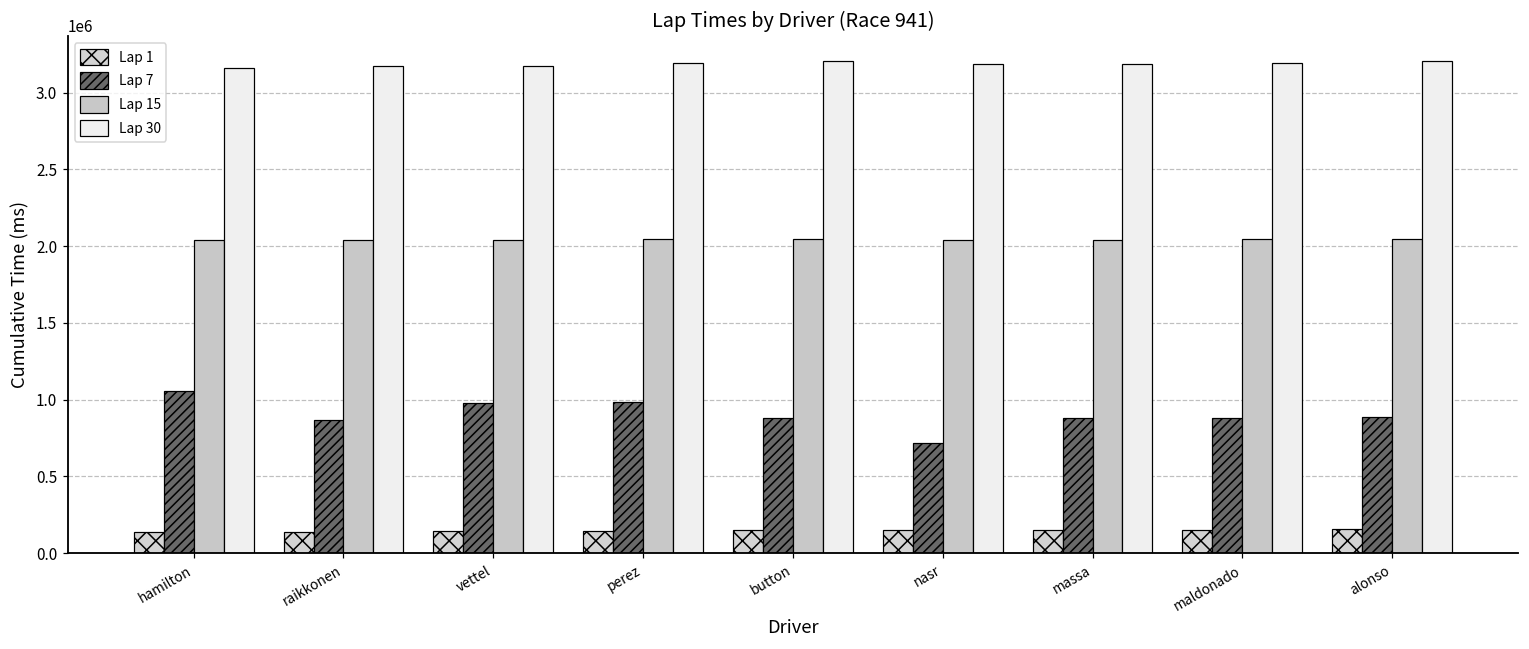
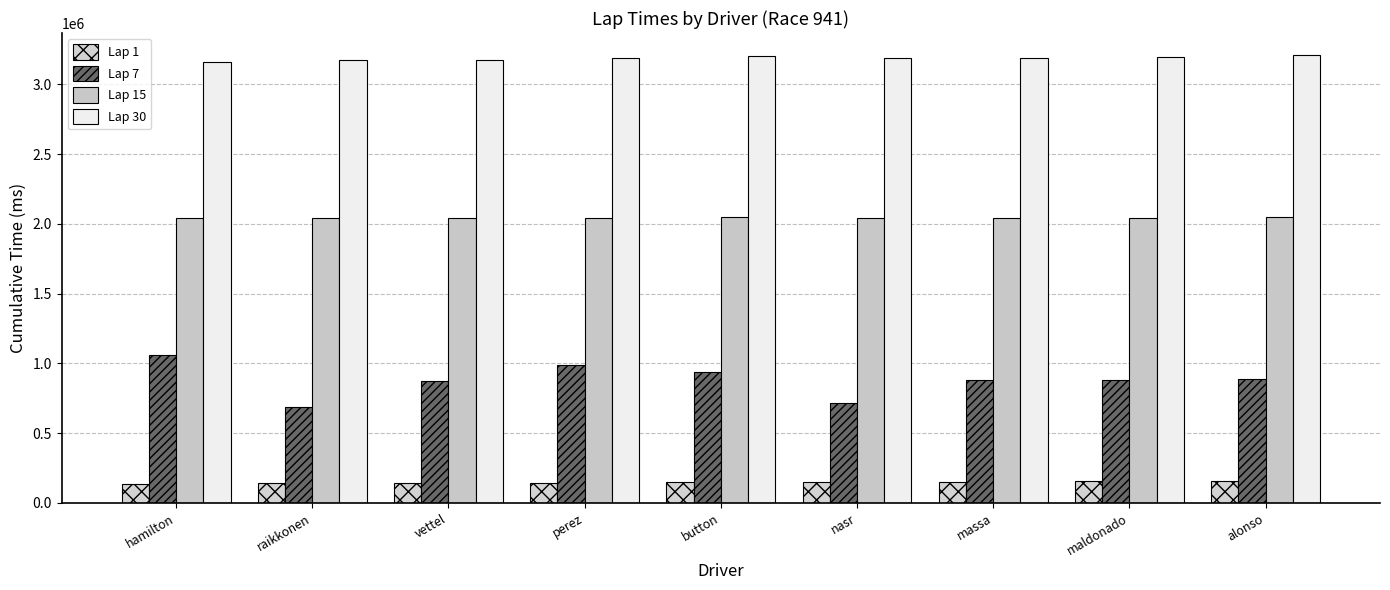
  {
    "Lap 7": {
      "hamilton": 1060000,
-     "raikkonen": 870000,
-     "vettel": 980000,
+     "raikkonen": 690000,
+     "vettel": 870000,
      "perez": 990000,
-     "button": 880000,
+     "button": 940000,
      "nasr": 720000,
      "massa": 880000,
      "maldonado": 880000,
      "alonso": 890000
    }
  }
